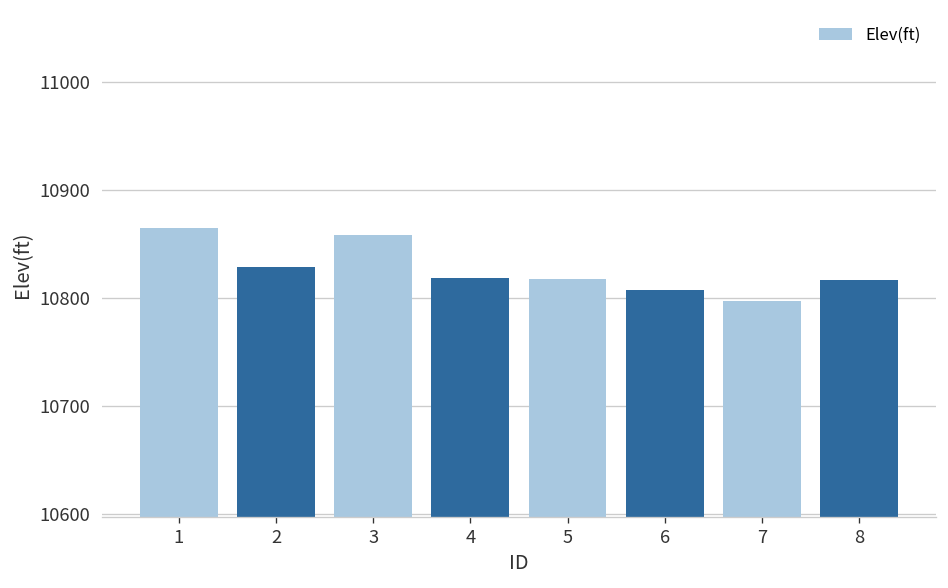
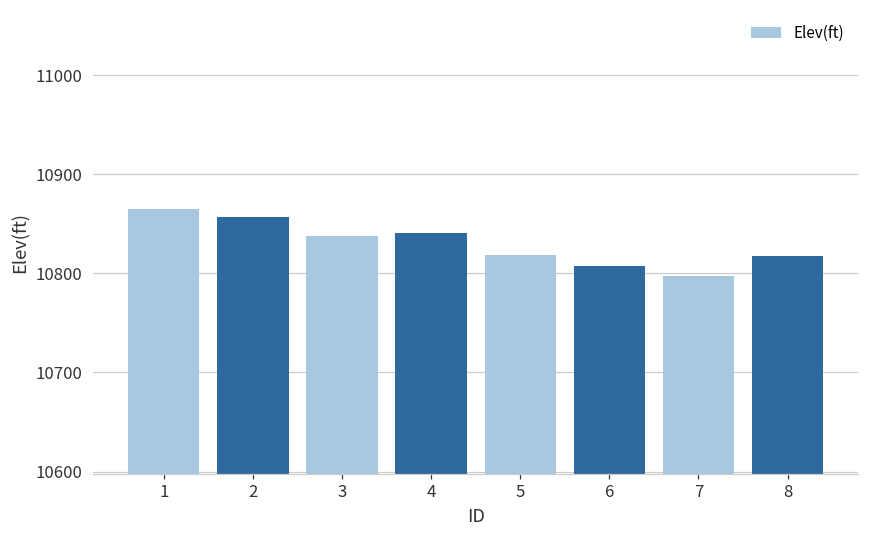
  {
    "1": 10860,
-   "2": 10830,
-   "3": 10860,
-   "4": 10820,
+   "2": 10860,
+   "3": 10840,
+   "4": 10840,
    "5": 10820,
    "6": 10810,
    "7": 10800,
    "8": 10820
  }
